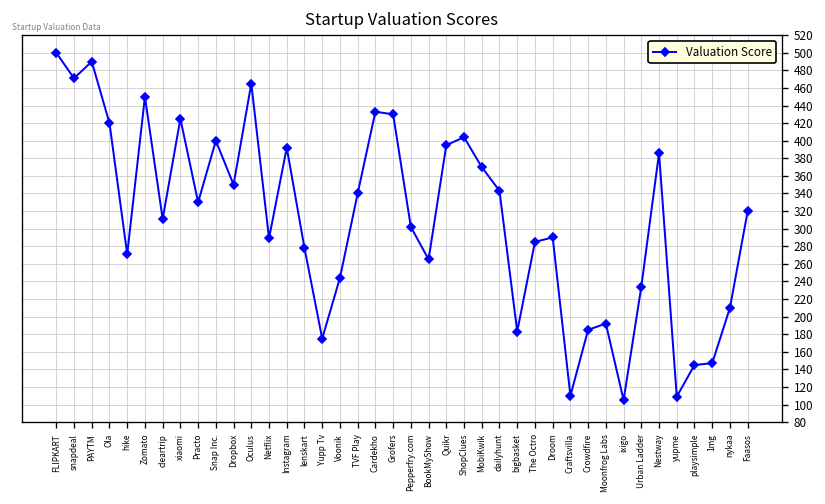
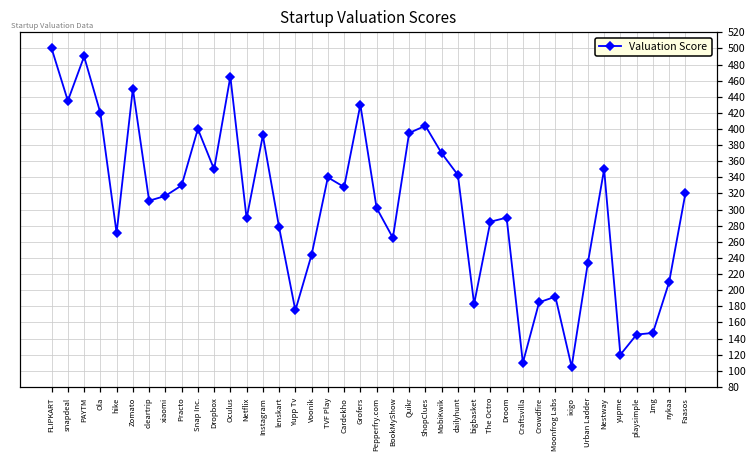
  {
    "FLIPKART": 500,
-   "snapdeal": 470,
+   "snapdeal": 440,
    "PAYTM": 490,
    "Ola": 420,
    "hike": 270,
    "Zomato": 450,
    "cleartrip": 310,
-   "xiaomi": 430,
+   "xiaomi": 320,
    "Practo": 330,
    "Snap Inc.": 400,
    "Dropbox": 350,
    "Oculus": 470,
    "Netflix": 290,
    "Instagram": 390,
    "lenskart": 280,
    "Yupp Tv": 180,
    "Voonik": 240,
    "TVF Play": 340,
-   "Cardekho": 430,
+   "Cardekho": 330,
    "Grofers": 430,
    "Pepperfry.com": 300,
    "BookMyShow": 270,
    "Quikr": 400,
    "ShopClues": 400,
    "MobiKwik": 370,
    "dailyhunt": 340,
    "bigbasket": 180,
    "The Octro": 290,
    "Droom": 290,
    "Craftsvilla": 110,
    "Crowdfire": 190,
    "Moonfrog Labs": 190,
    "ixigo": 110,
    "Urban Ladder": 230,
-   "Nestway": 390,
-   "yupme": 110,
+   "Nestway": 350,
+   "yupme": 120,
    "playsimple": 150,
    "1mg": 150,
    "nykaa": 210,
    "Faasos": 320
  }
